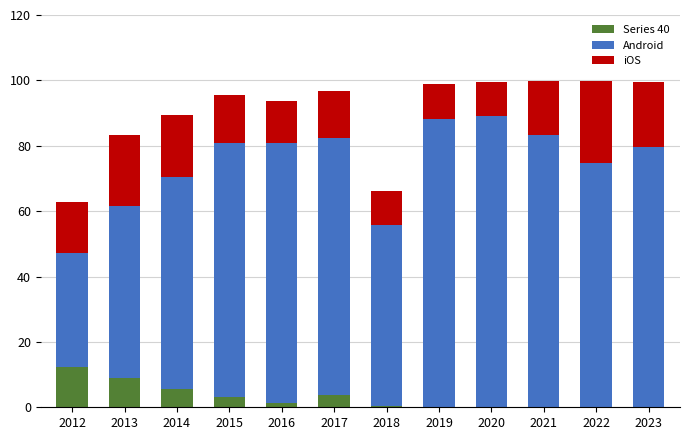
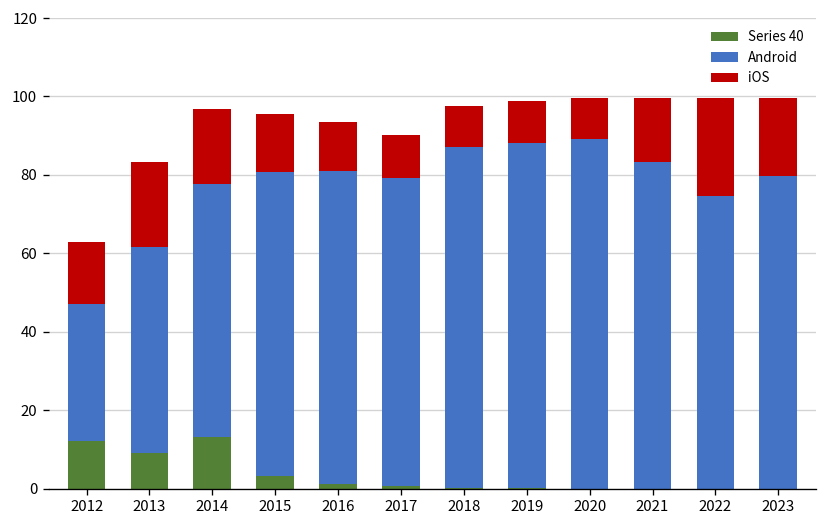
  {
    "Series 40": {
      "2012": 12,
      "2013": 9,
-     "2014": 6,
+     "2014": 13,
      "2015": 3,
      "2016": 1,
-     "2017": 4
+     "2017": 1
    },
    "Android": {
      "2012": 35,
      "2013": 53,
      "2014": 65,
      "2015": 78,
      "2016": 80,
      "2017": 79,
-     "2018": 55,
+     "2018": 87,
      "2019": 88,
      "2020": 89,
      "2021": 83,
      "2022": 75,
      "2023": 80
    },
    "iOS": {
      "2012": 16,
      "2013": 22,
      "2014": 19,
      "2015": 15,
      "2016": 13,
-     "2017": 14,
+     "2017": 11,
      "2018": 11,
      "2019": 11,
      "2020": 11,
      "2021": 17,
      "2022": 25,
      "2023": 20
    }
  }
